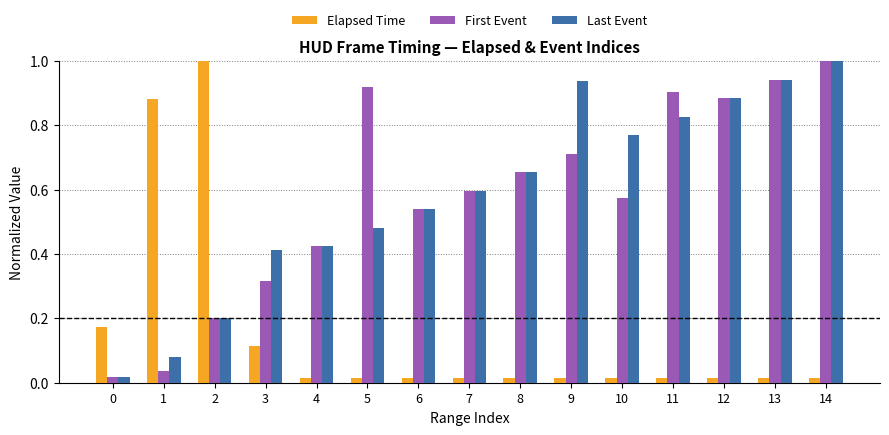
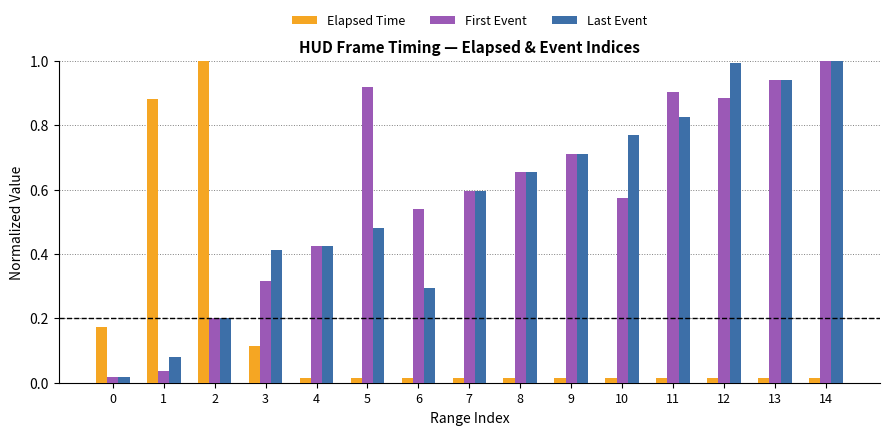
  {
    "Elapsed Time": {
      "0": 0.17,
      "1": 0.88,
      "2": 1.00,
      "3": 0.11,
      "4": 0.02,
      "5": 0.02,
      "6": 0.02,
      "7": 0.02,
      "8": 0.02,
      "9": 0.02,
      "10": 0.01,
      "11": 0.02,
      "12": 0.02,
      "13": 0.02,
      "14": 0.02
    },
    "First Event": {
      "0": 0.02,
      "1": 0.04,
      "2": 0.20,
      "3": 0.32,
      "4": 0.42,
      "5": 0.92,
      "6": 0.54,
      "7": 0.60,
      "8": 0.65,
      "9": 0.71,
      "10": 0.58,
      "11": 0.90,
      "12": 0.88,
      "13": 0.94,
      "14": 1.00
    },
    "Last Event": {
      "0": 0.02,
      "1": 0.08,
      "2": 0.20,
      "3": 0.41,
      "4": 0.42,
      "5": 0.48,
-     "6": 0.54,
+     "6": 0.29,
      "7": 0.60,
      "8": 0.65,
-     "9": 0.94,
+     "9": 0.71,
      "10": 0.77,
      "11": 0.83,
-     "12": 0.88,
+     "12": 0.99,
      "13": 0.94,
      "14": 1.00
    }
  }
